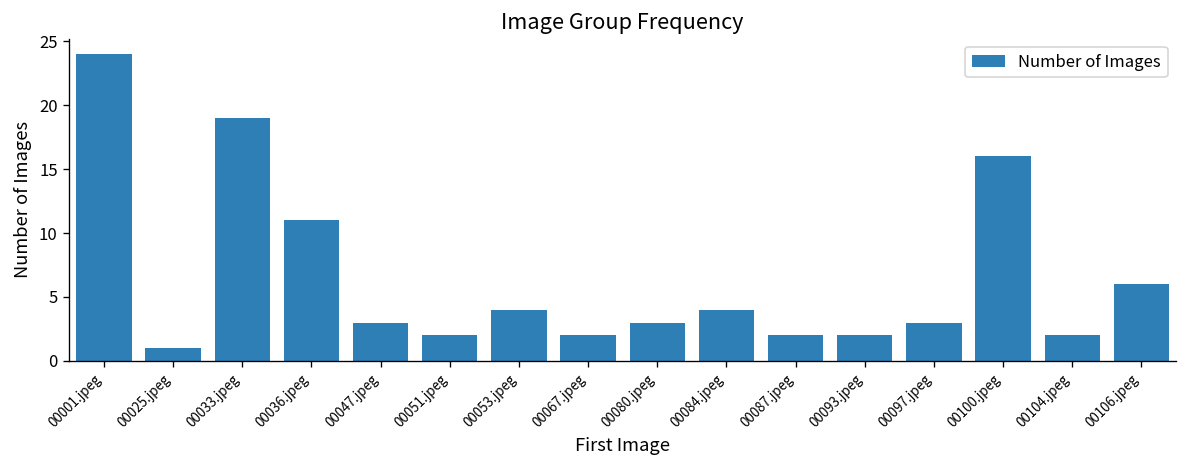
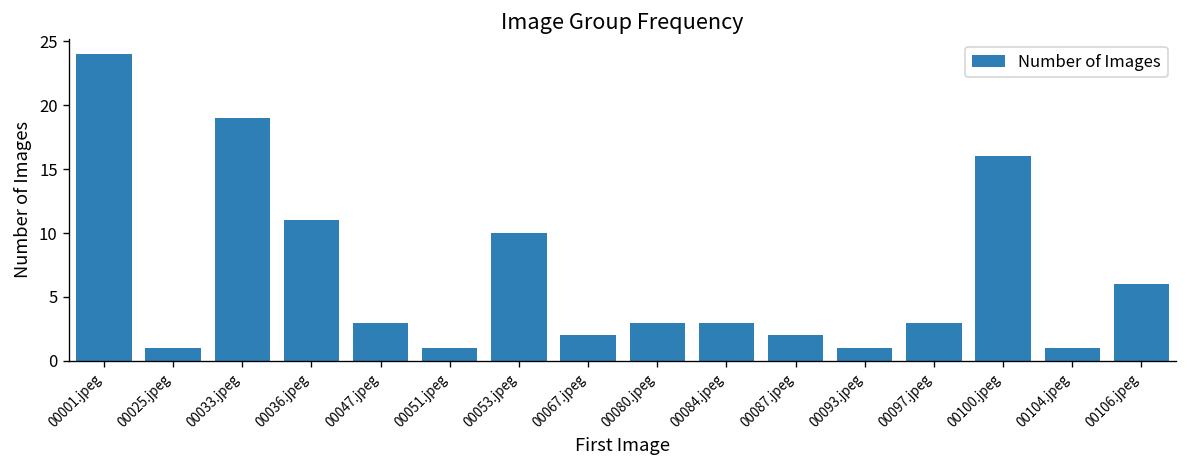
  {
    "00001.jpeg": 24,
    "00025.jpeg": 1,
    "00033.jpeg": 19,
    "00036.jpeg": 11,
    "00047.jpeg": 3,
-   "00051.jpeg": 2,
-   "00053.jpeg": 4,
+   "00051.jpeg": 1,
+   "00053.jpeg": 10,
    "00067.jpeg": 2,
    "00080.jpeg": 3,
-   "00084.jpeg": 4,
+   "00084.jpeg": 3,
    "00087.jpeg": 2,
-   "00093.jpeg": 2,
+   "00093.jpeg": 1,
    "00097.jpeg": 3,
    "00100.jpeg": 16,
-   "00104.jpeg": 2,
+   "00104.jpeg": 1,
    "00106.jpeg": 6
  }
